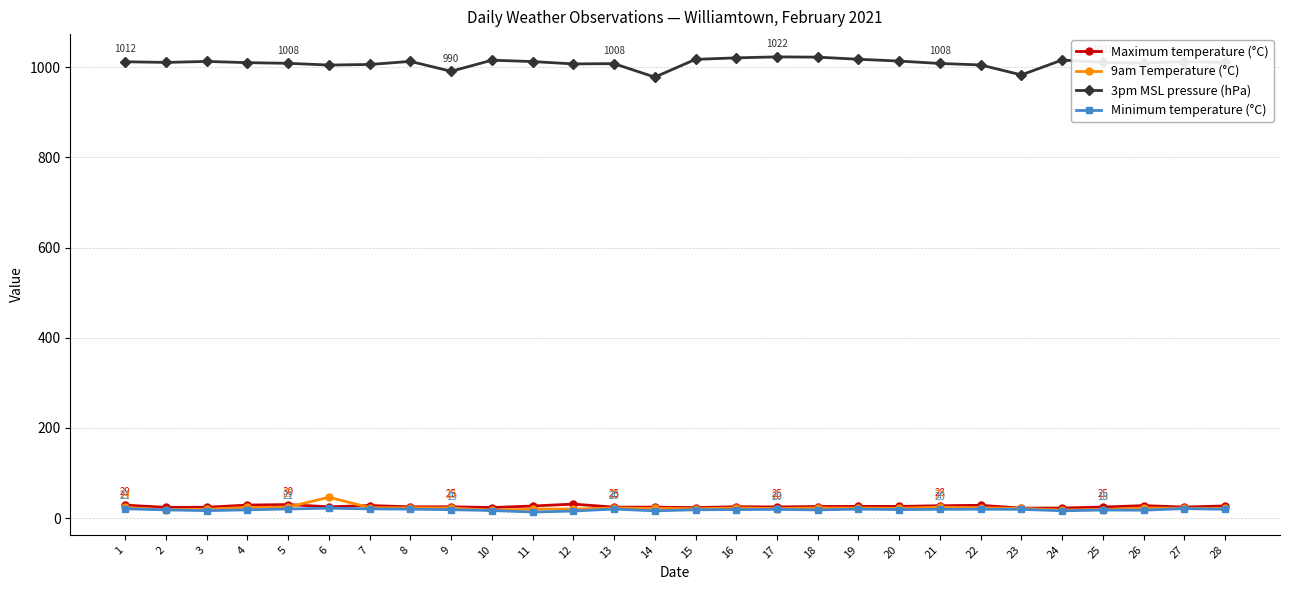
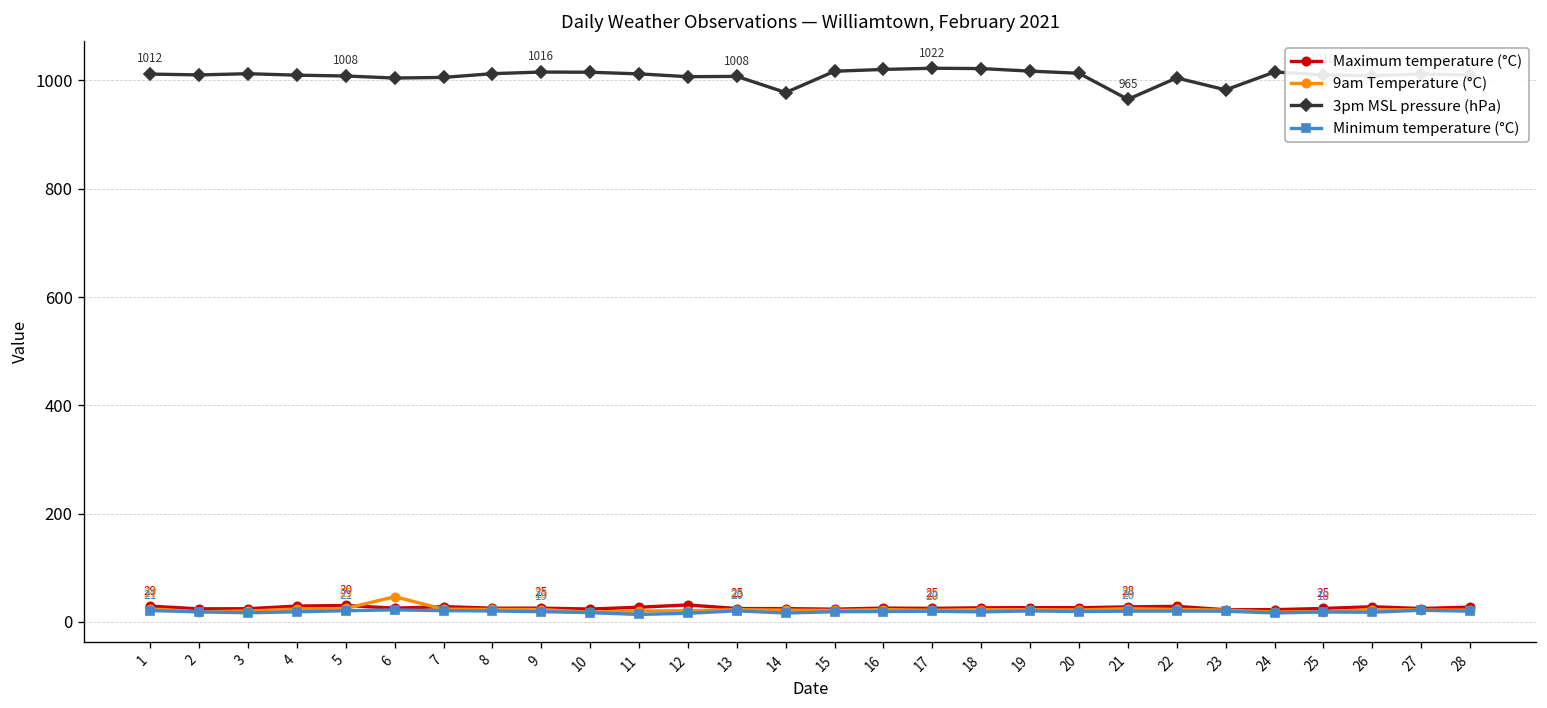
  {
    "Maximum temperature (°C)": {
      "10": 20,
      "11": 30,
      "12": 30,
      "22": 30
    },
    "9am Temperature (°C)": {
      "6": 50,
      "11": 20
    },
    "3pm MSL pressure (hPa)": {
      "1": 1012,
      "5": 1008,
-     "9": 990,
+     "9": 1016,
      "13": 1008,
      "17": 1022,
-     "21": 1008
+     "21": 965
    },
    "Minimum temperature (°C)": {
      "11": 10
    }
  }
